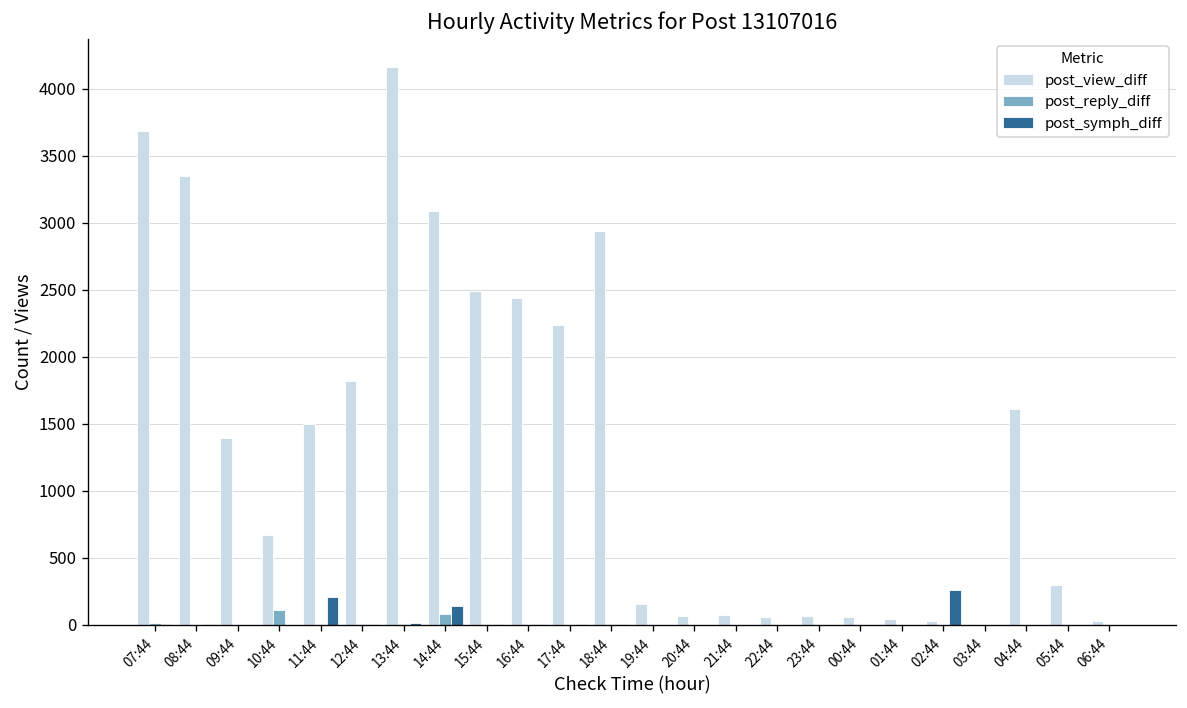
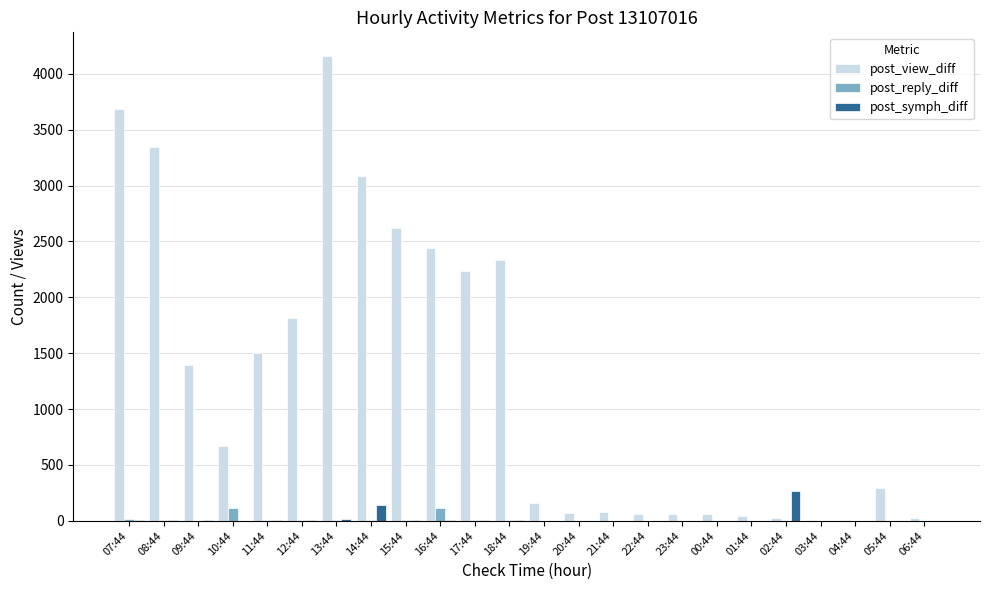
  {
    "post_view_diff": {
      "07:44": 3690,
      "08:44": 3350,
      "09:44": 1390,
      "10:44": 670,
      "11:44": 1500,
      "12:44": 1820,
      "13:44": 4160,
      "14:44": 3090,
-     "15:44": 2490,
+     "15:44": 2620,
      "16:44": 2440,
      "17:44": 2240,
-     "18:44": 2940,
+     "18:44": 2340,
      "19:44": 160,
      "20:44": 70,
      "21:44": 80,
      "22:44": 60,
      "23:44": 60,
      "00:44": 60,
      "01:44": 40,
      "02:44": 30,
-     "04:44": 1610,
+     "04:44": 10,
      "05:44": 300,
      "06:44": 30
    },
    "post_reply_diff": {
      "10:44": 110,
-     "14:44": 80,
-     "16:44": 0,
+     "14:44": 10,
+     "16:44": 110,
      "19:44": 0,
      "20:44": 0,
      "21:44": 0,
      "22:44": 0,
      "00:44": 0,
      "01:44": 0,
      "02:44": 0,
      "03:44": 0,
      "04:44": 0,
      "05:44": 0,
      "06:44": 0
    },
    "post_symph_diff": {
-     "11:44": 210,
+     "11:44": 10,
      "14:44": 140,
      "20:44": 0,
      "21:44": 0,
      "22:44": 0,
      "00:44": 0,
      "01:44": 0,
      "02:44": 260,
      "03:44": 0,
      "04:44": 0,
      "05:44": 0,
      "06:44": 0
    }
  }
